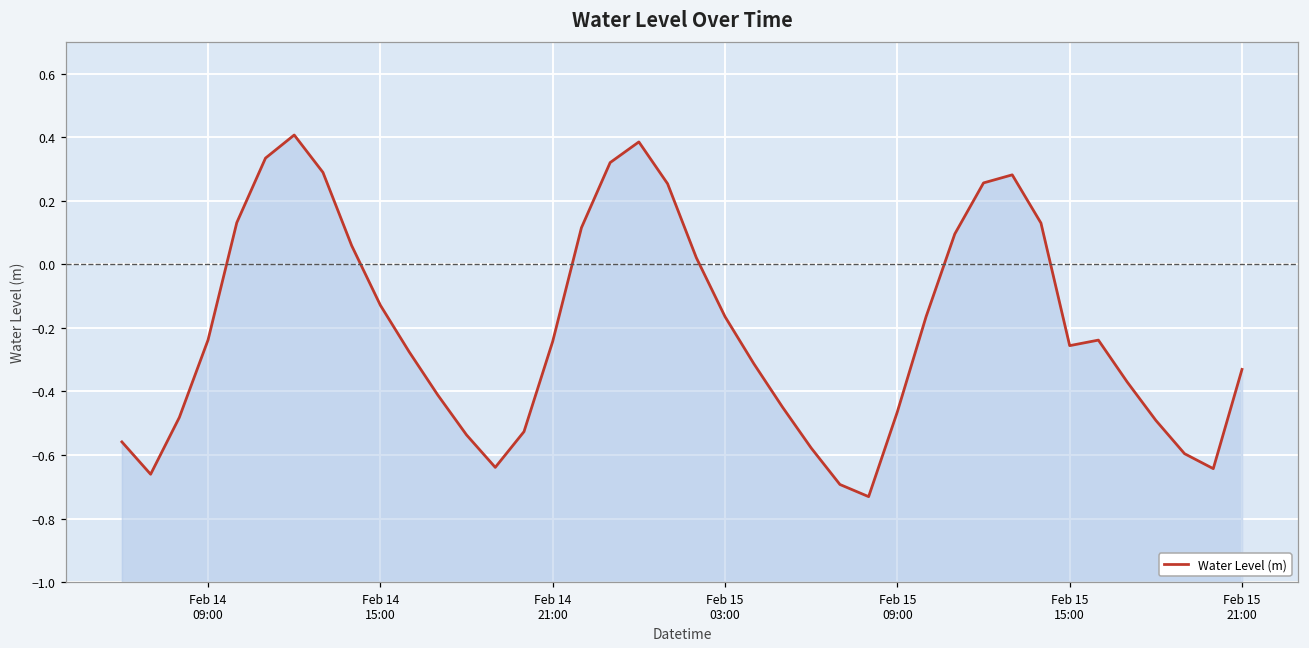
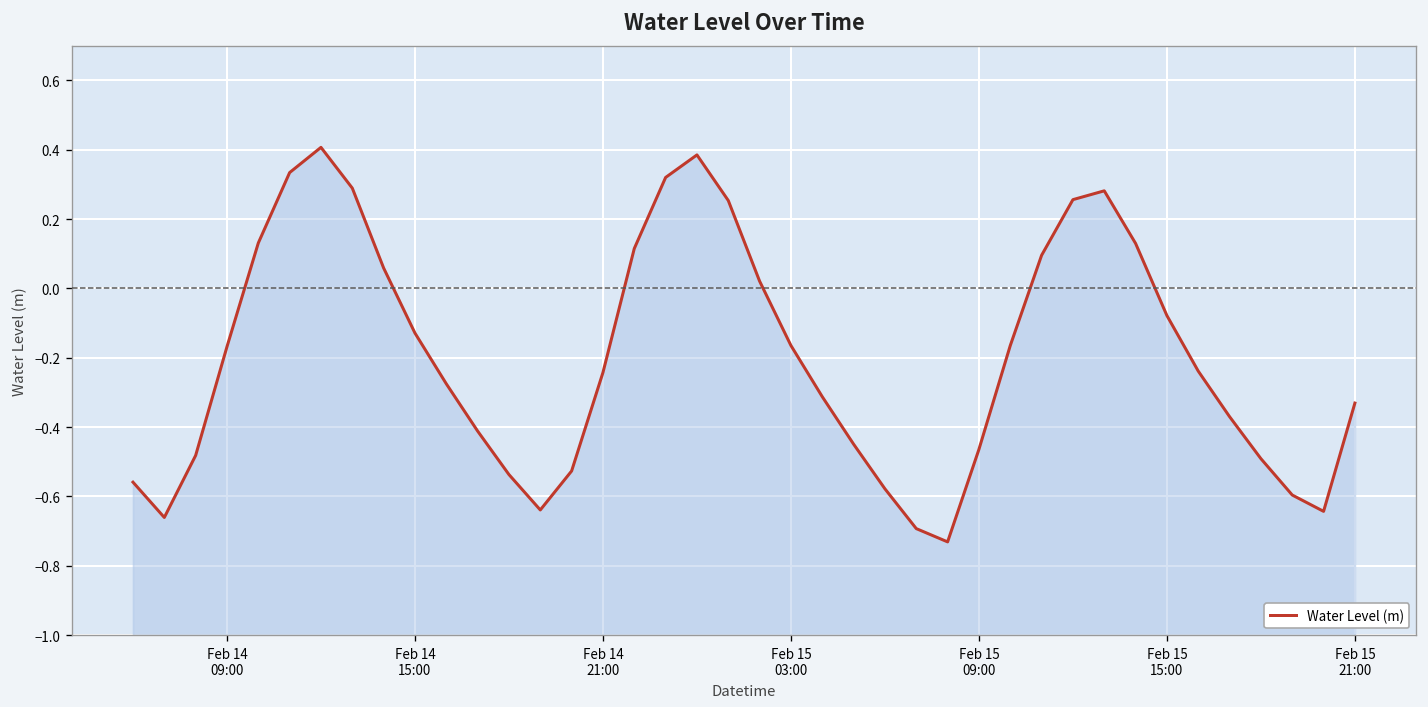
  {
-   "Feb 14 09:00": -0.24,
+   "Feb 14 09:00": -0.17,
    "Feb 14 15:00": -0.13,
    "Feb 14 21:00": -0.24,
    "Feb 15 03:00": -0.16,
    "Feb 15 09:00": -0.46,
-   "Feb 15 15:00": -0.26,
+   "Feb 15 15:00": -0.08,
    "Feb 15 21:00": -0.33
  }
